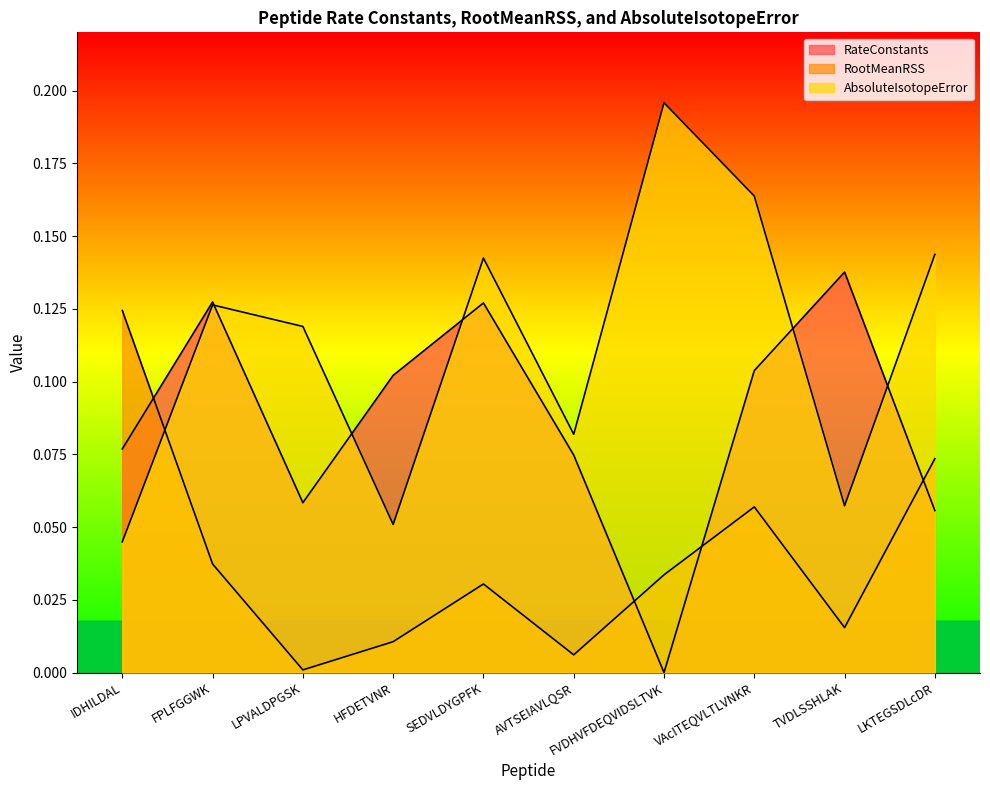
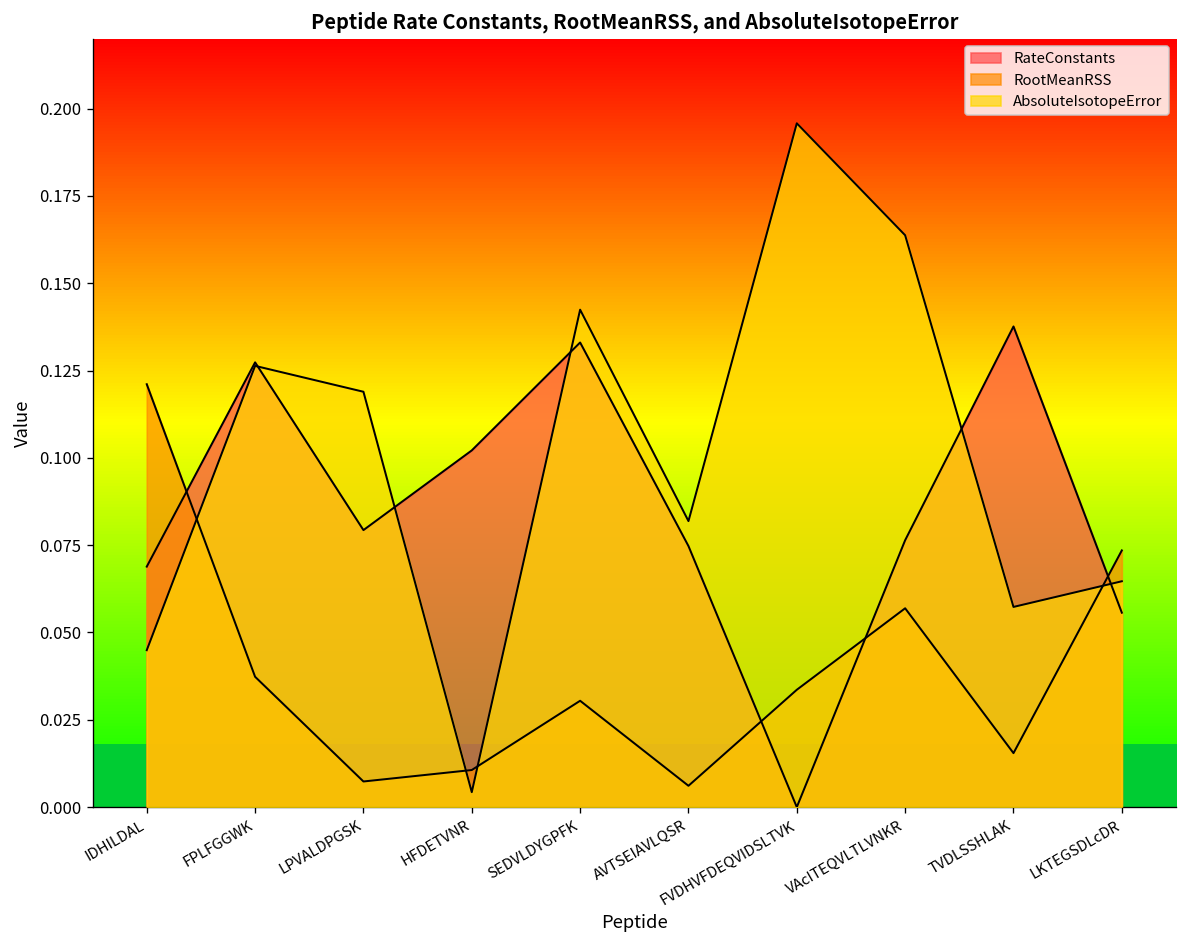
  {
    "RateConstants": {
-     "IDHILDAL": 0.077,
+     "IDHILDAL": 0.069,
      "FPLFGGWK": 0.127,
-     "LPVALDPGSK": 0.058,
+     "LPVALDPGSK": 0.079,
      "HFDETVNR": 0.102,
-     "SEDVLDYGPFK": 0.127,
+     "SEDVLDYGPFK": 0.133,
      "AVTSEIAVLQSR": 0.075,
      "FVDHVFDEQVIDSLTVK": 0.000,
-     "VAcITEQVLTLVNKR": 0.104,
+     "VAcITEQVLTLVNKR": 0.076,
      "TVDLSSHLAK": 0.138,
      "LKTEGSDLcDR": 0.056
    },
    "RootMeanRSS": {
-     "IDHILDAL": 0.124,
+     "IDHILDAL": 0.121,
      "FPLFGGWK": 0.037,
-     "LPVALDPGSK": 0.001,
+     "LPVALDPGSK": 0.007,
      "HFDETVNR": 0.011,
      "SEDVLDYGPFK": 0.030,
      "AVTSEIAVLQSR": 0.006,
      "FVDHVFDEQVIDSLTVK": 0.034,
      "VAcITEQVLTLVNKR": 0.057,
      "TVDLSSHLAK": 0.015,
      "LKTEGSDLcDR": 0.074
    },
    "AbsoluteIsotopeError": {
      "IDHILDAL": 0.045,
      "FPLFGGWK": 0.126,
      "LPVALDPGSK": 0.119,
-     "HFDETVNR": 0.051,
+     "HFDETVNR": 0.004,
      "SEDVLDYGPFK": 0.142,
      "AVTSEIAVLQSR": 0.082,
      "FVDHVFDEQVIDSLTVK": 0.196,
      "VAcITEQVLTLVNKR": 0.164,
      "TVDLSSHLAK": 0.057,
-     "LKTEGSDLcDR": 0.144
+     "LKTEGSDLcDR": 0.065
    }
  }
